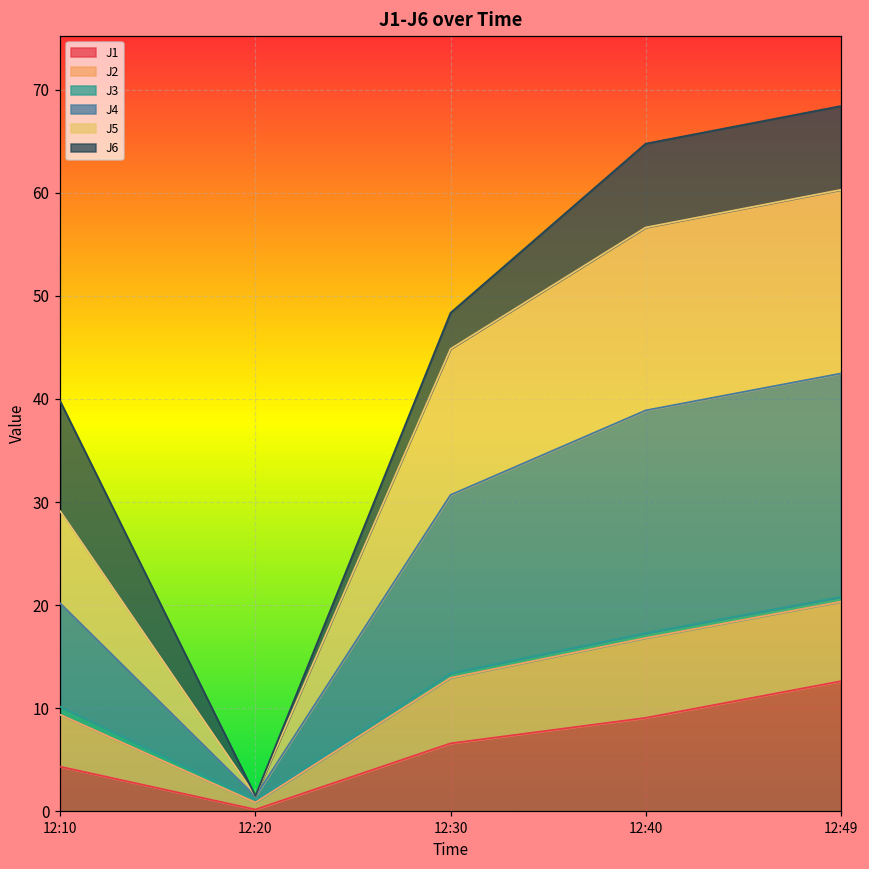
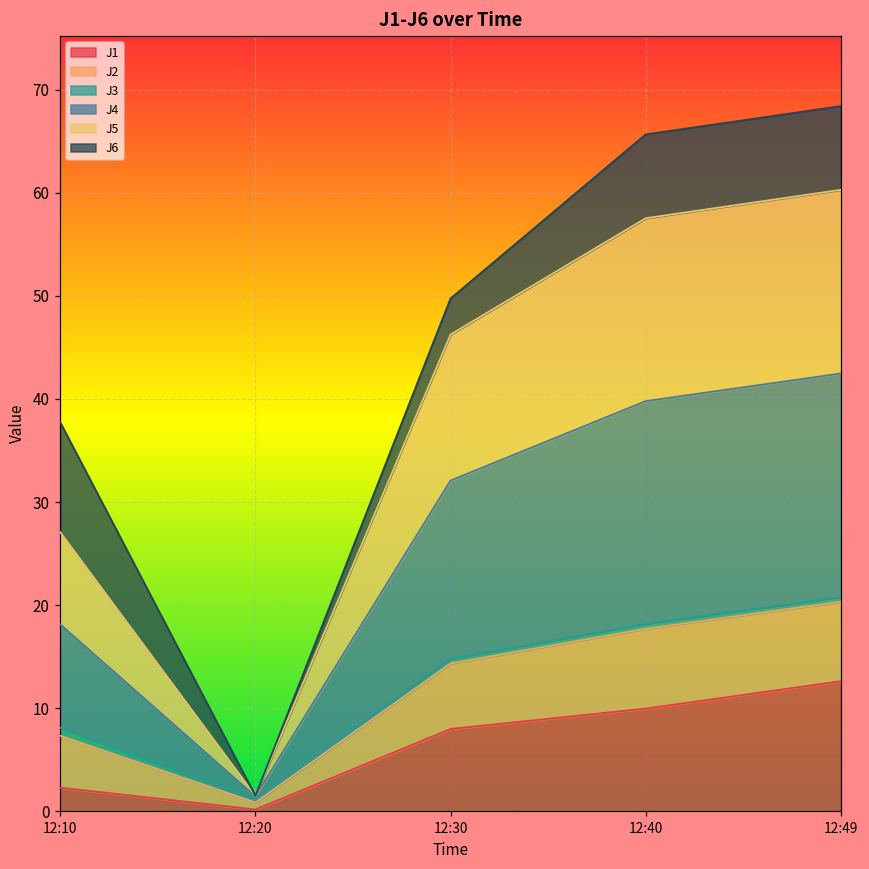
  {
    "J1": {
-     "12:10": 4,
+     "12:10": 2,
      "12:20": 0,
-     "12:30": 7,
-     "12:40": 9,
+     "12:30": 8,
+     "12:40": 10,
      "12:49": 13
    },
    "J6": {
      "12:10": 11,
      "12:30": 3,
      "12:40": 8,
      "12:49": 8
    }
  }
